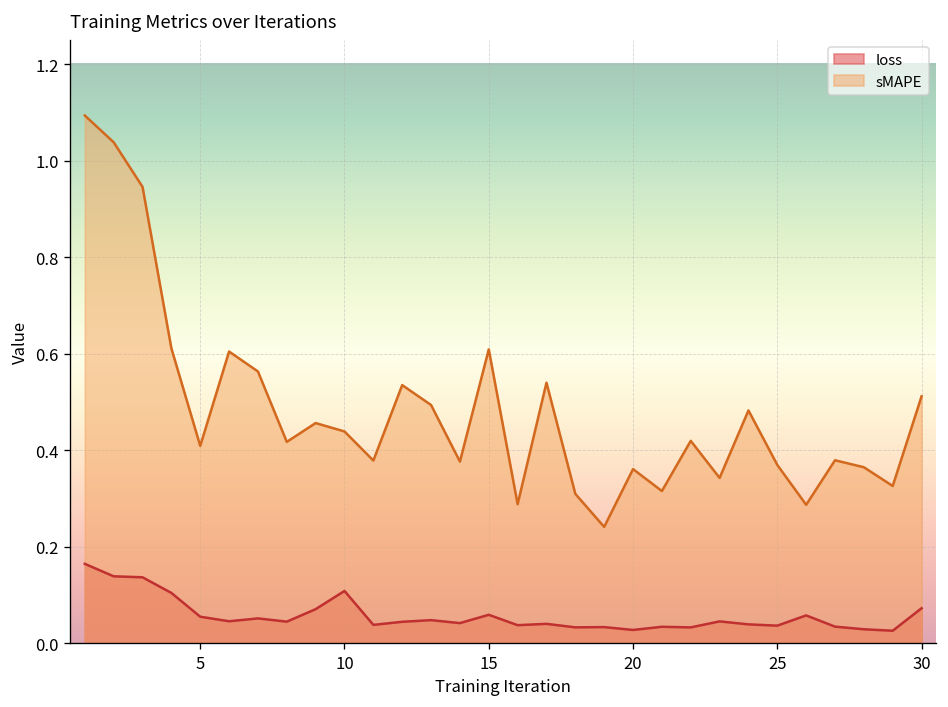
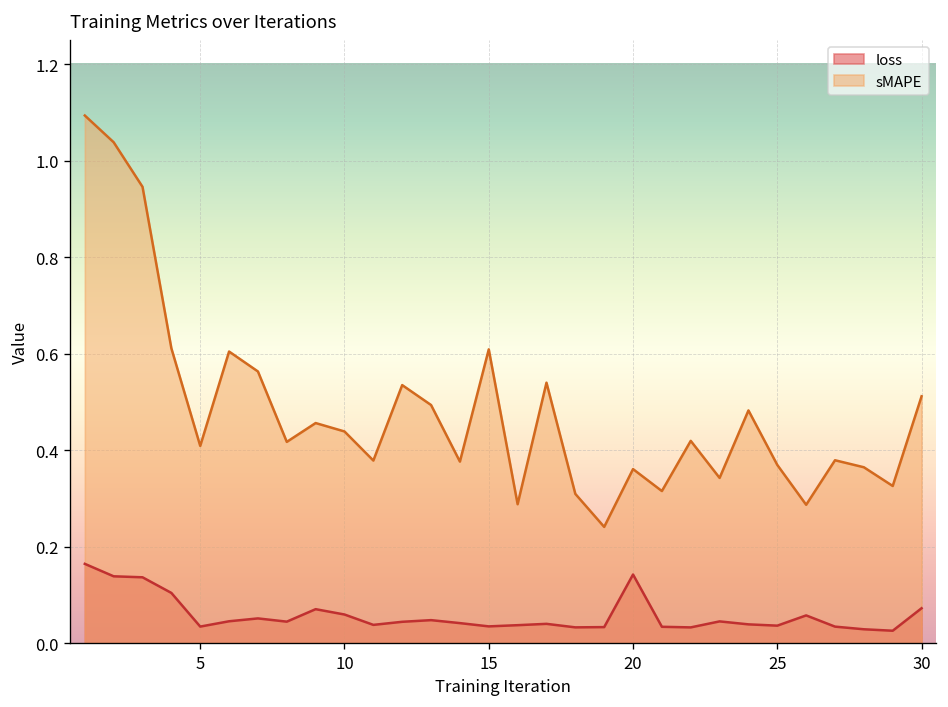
  {
    "loss": {
-     "5": 0.05,
-     "10": 0.11,
-     "15": 0.06,
-     "20": 0.03,
+     "5": 0.03,
+     "10": 0.06,
+     "15": 0.03,
+     "20": 0.14,
      "25": 0.04,
      "30": 0.07
    },
    "sMAPE": {
      "5": 0.41,
      "10": 0.44,
      "15": 0.61,
      "20": 0.36,
      "25": 0.37,
      "30": 0.51
    }
  }
